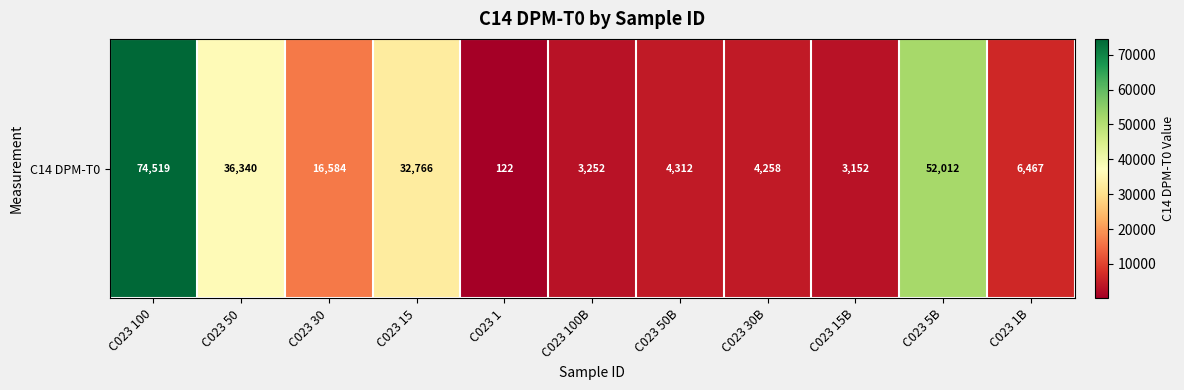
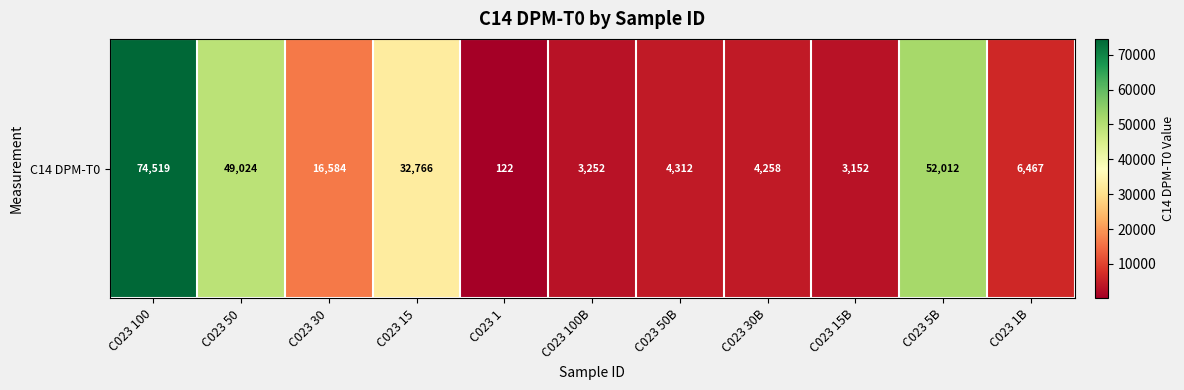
  {
    "C14 DPM-T0": {
      "C023 100": "74,519",
-     "C023 50": "36,340",
+     "C023 50": "49,024",
      "C023 30": "16,584",
      "C023 15": "32,766",
      "C023 1": "122",
      "C023 100B": "3,252",
      "C023 50B": "4,312",
      "C023 30B": "4,258",
      "C023 15B": "3,152",
      "C023 5B": "52,012",
      "C023 1B": "6,467"
    }
  }
